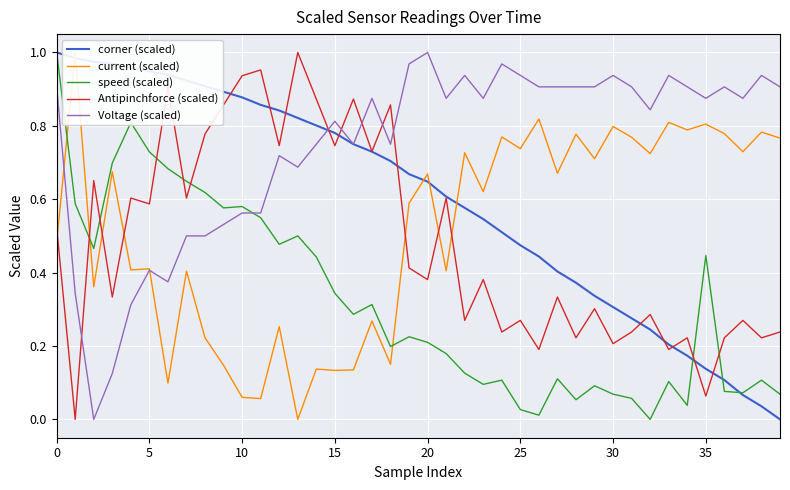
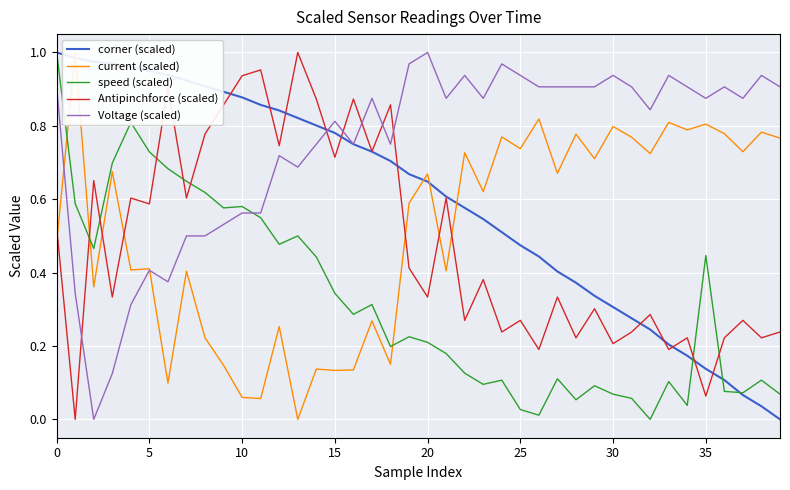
  {
    "corner (scaled)": {
      "10": 0.88,
      "15": 0.78,
      "20": 0.65,
      "25": 0.47,
      "30": 0.31,
      "35": 0.14
    },
    "current (scaled)": {
      "0": 0.48,
      "10": 0.06,
      "15": 0.13,
      "20": 0.67,
      "25": 0.74,
      "30": 0.80,
      "35": 0.80
    },
    "speed (scaled)": {
      "5": 0.73,
      "10": 0.58,
      "15": 0.34,
      "20": 0.21,
      "25": 0.03,
      "30": 0.07,
      "35": 0.45
    },
    "Antipinchforce (scaled)": {
      "0": 0.52,
      "5": 0.59,
      "10": 0.94,
-     "15": 0.75,
-     "20": 0.38,
+     "15": 0.71,
+     "20": 0.33,
      "25": 0.27,
      "30": 0.21,
      "35": 0.06
    },
    "Voltage (scaled)": {
      "0": 0.91,
      "10": 0.56,
      "15": 0.81,
      "20": 1.00,
      "25": 0.94,
      "30": 0.94,
      "35": 0.88
    }
  }
